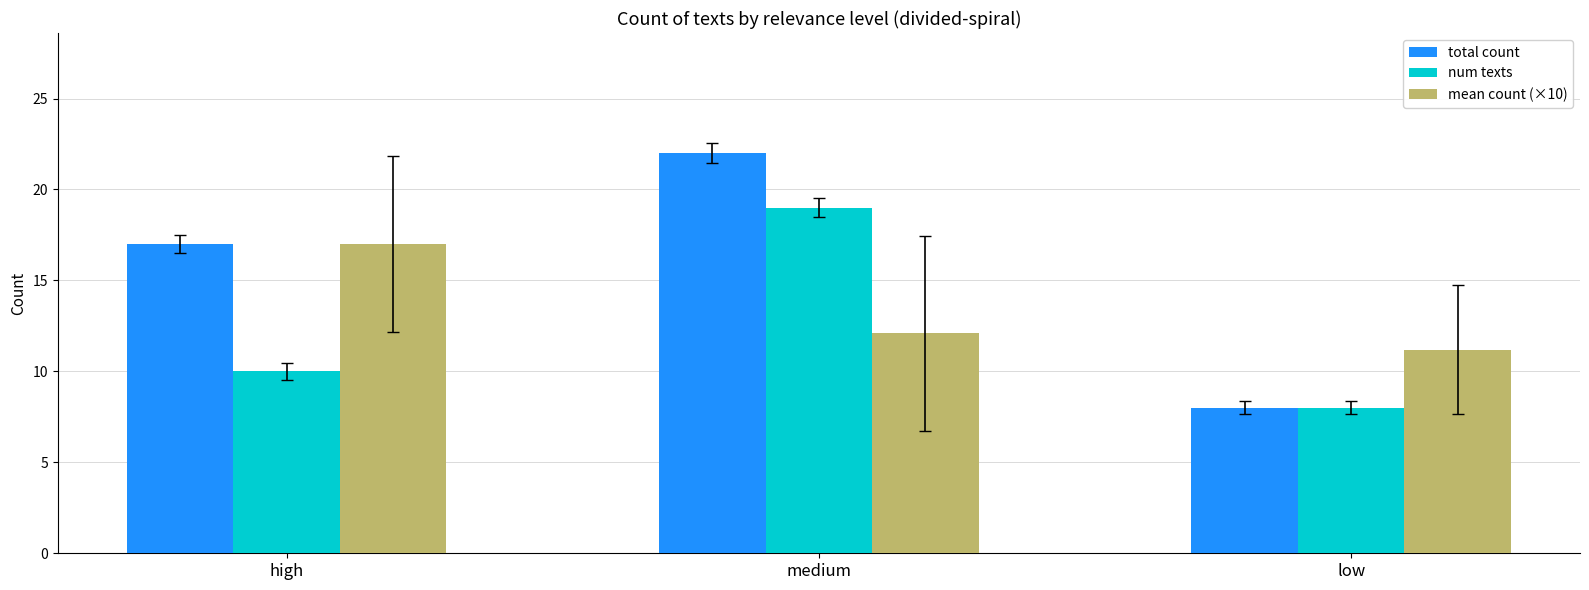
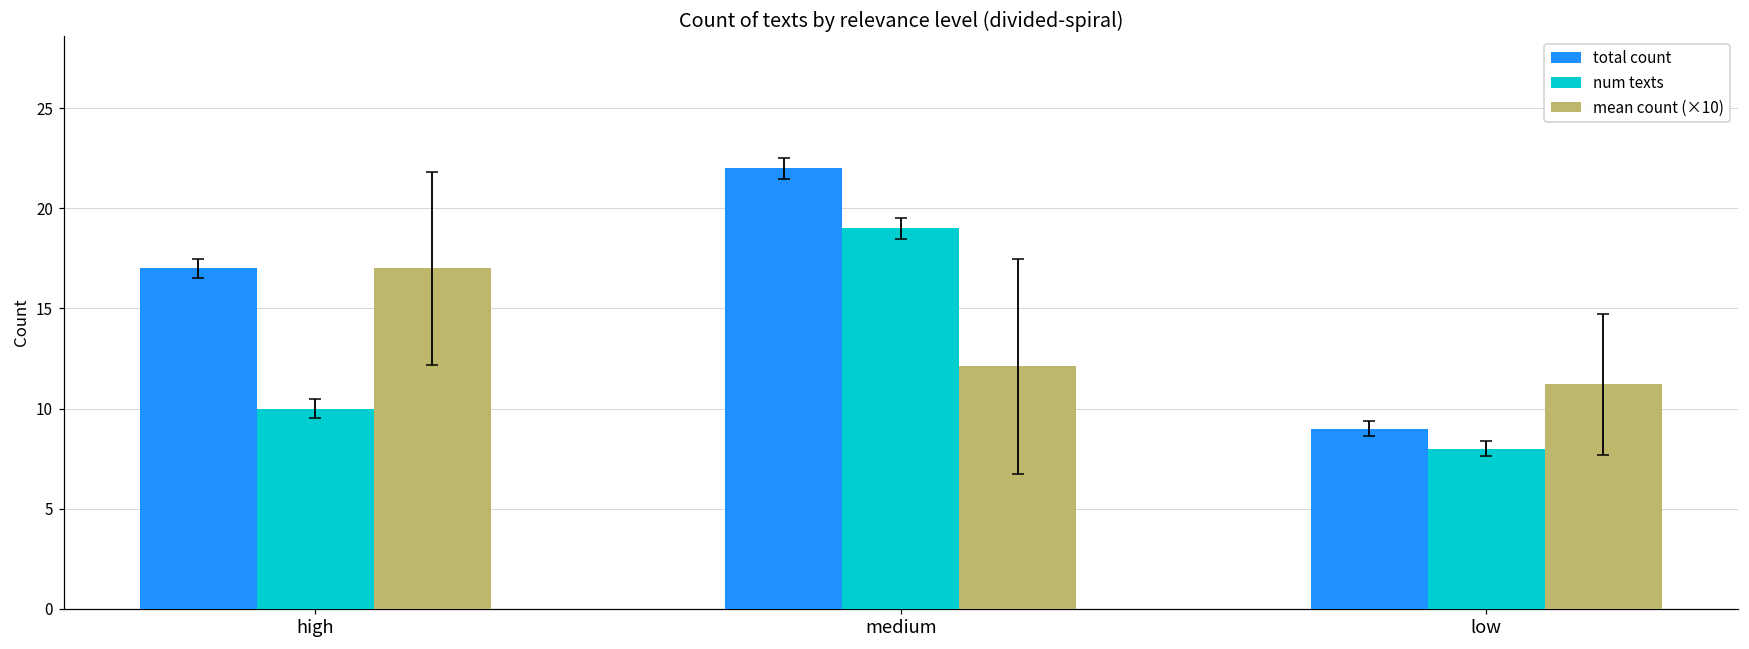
  {
    "total count": {
      "high": 17,
      "medium": 22,
-     "low": 8
+     "low": 9
    },
    "num texts": {
      "high": 10,
      "medium": 19,
      "low": 8
    },
    "mean count (×10)": {
      "high": 17,
      "medium": 12,
      "low": 11.2
    }
  }
